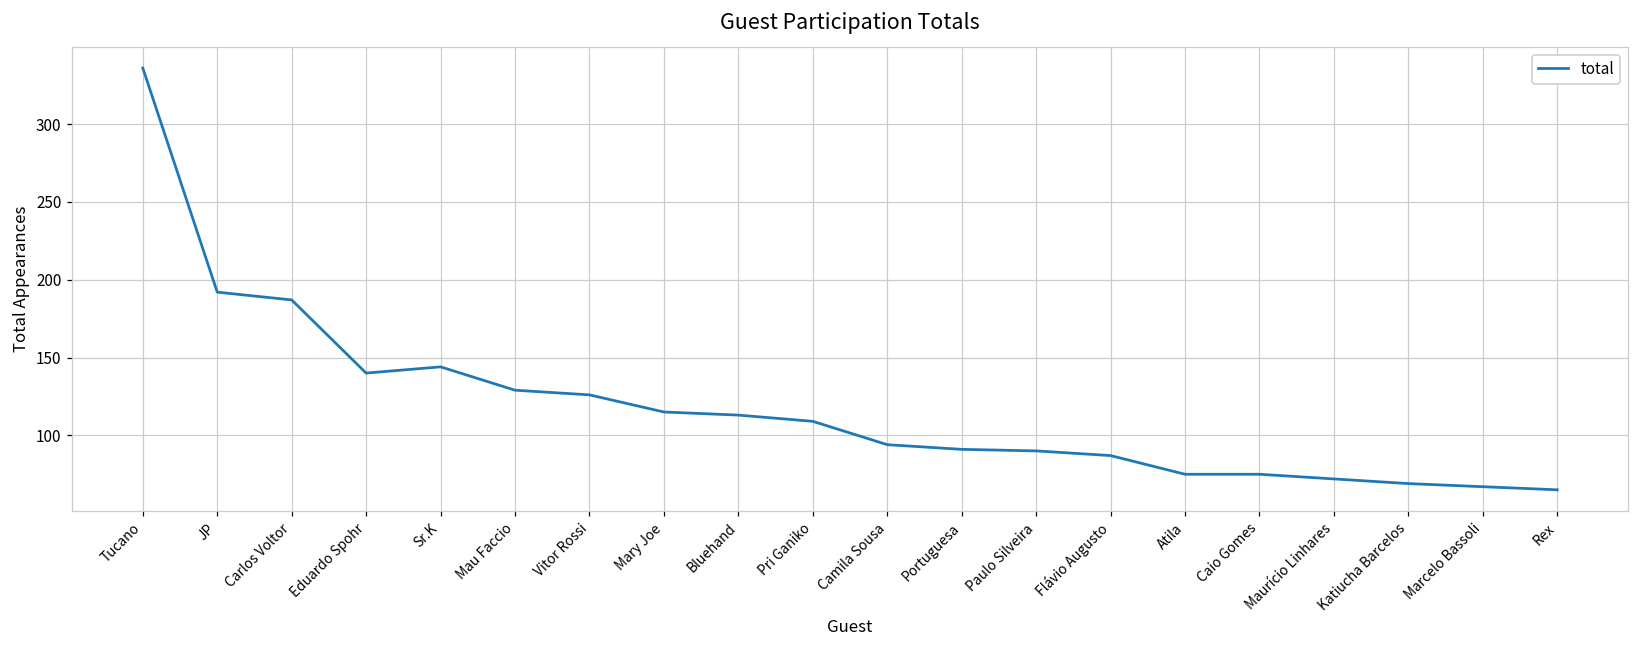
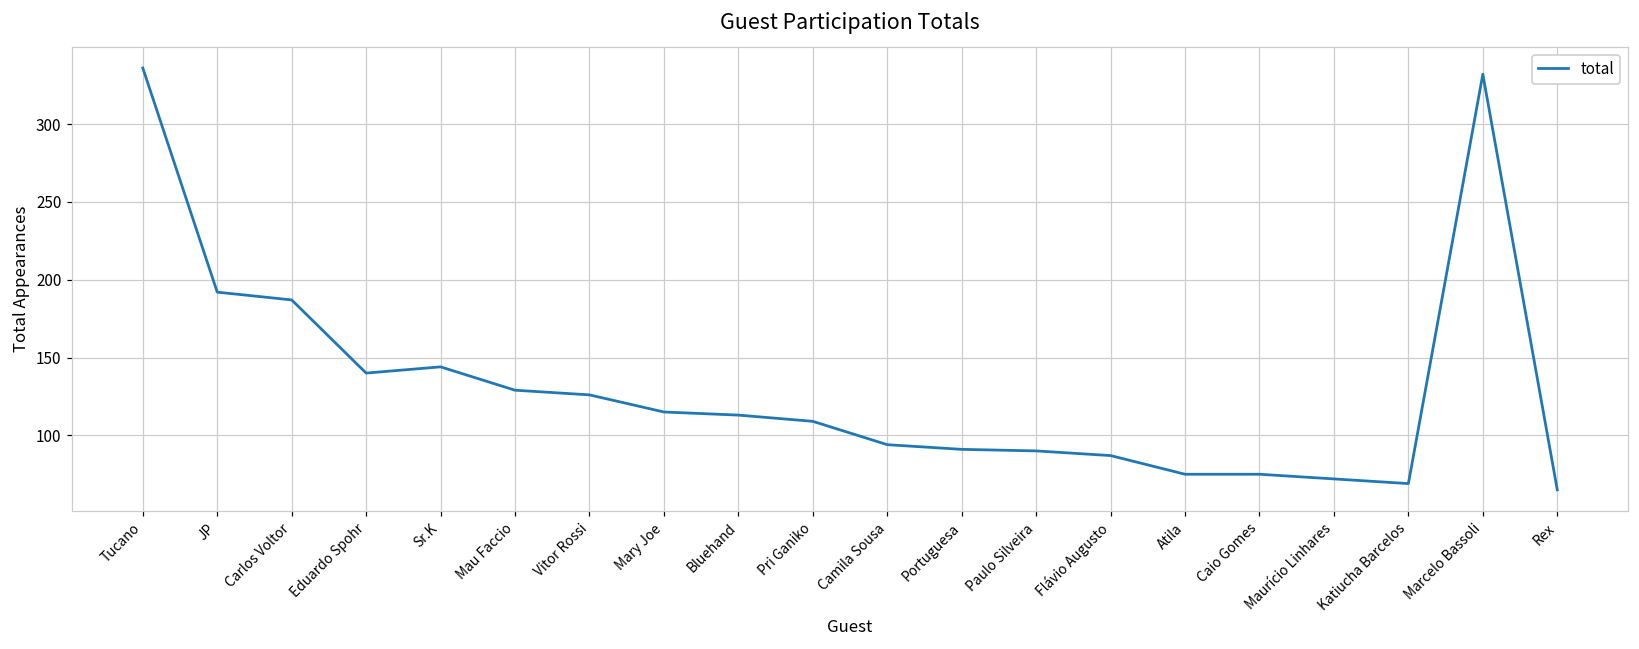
  {
    "Tucano": 336,
    "JP": 192,
    "Carlos Voltor": 187,
    "Eduardo Spohr": 140,
    "Sr.K": 144,
    "Mau Faccio": 129,
    "Vitor Rossi": 126,
    "Mary Joe": 115,
    "Bluehand": 113,
    "Pri Ganiko": 109,
    "Camila Sousa": 94,
    "Portuguesa": 91,
    "Paulo Silveira": 90,
    "Flávio Augusto": 87,
    "Atila": 75,
    "Caio Gomes": 75,
    "Maurício Linhares": 72,
    "Katiucha Barcelos": 69,
-   "Marcelo Bassoli": 67,
+   "Marcelo Bassoli": 332,
    "Rex": 65
  }
